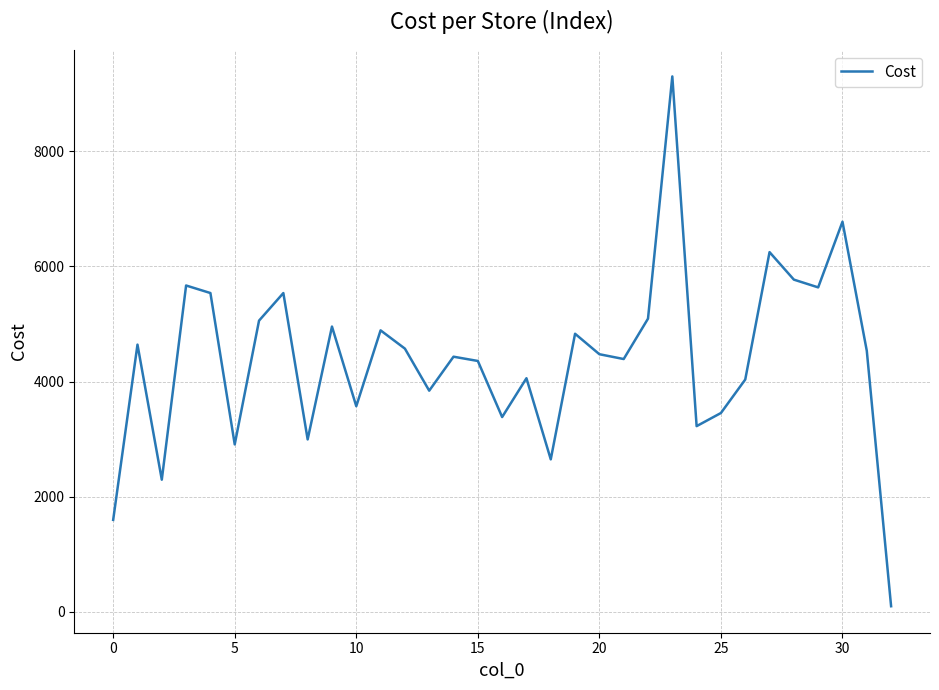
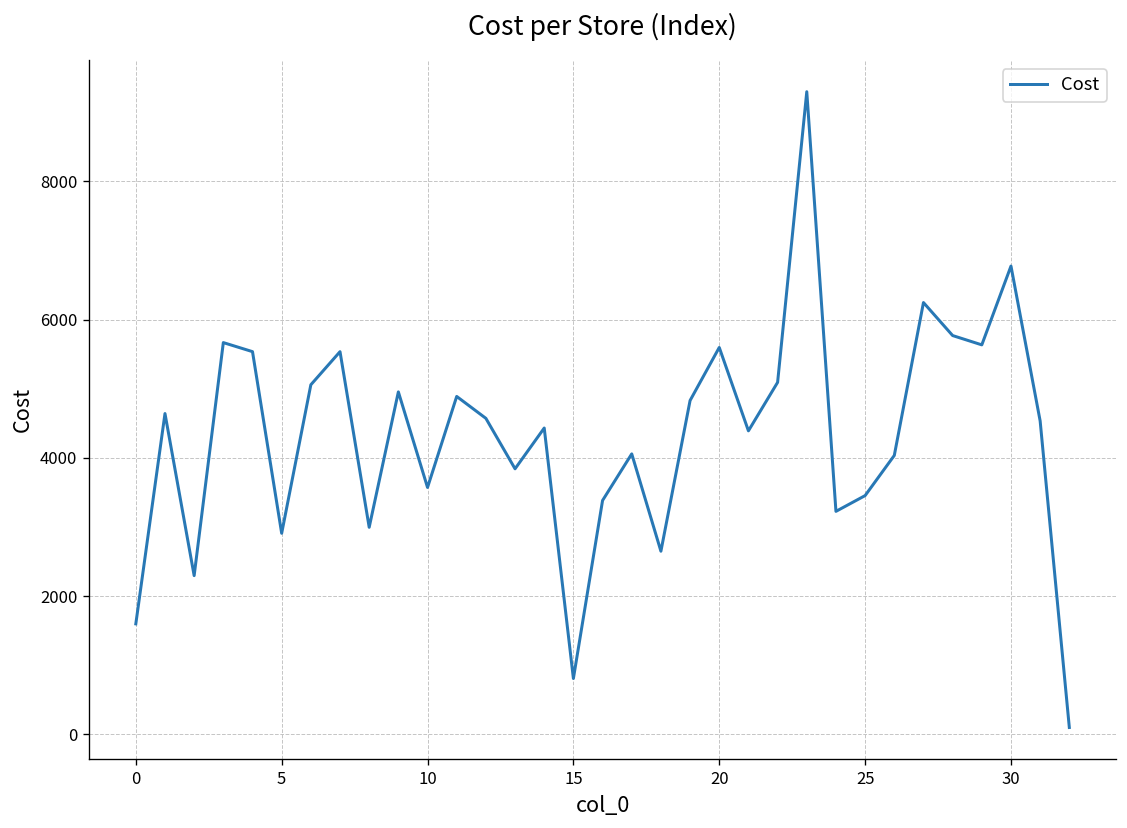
  {
    "0": 1600,
    "5": 2900,
    "10": 3600,
-   "15": 4400,
-   "20": 4500,
+   "15": 800,
+   "20": 5600,
    "25": 3500,
    "30": 6800
  }
